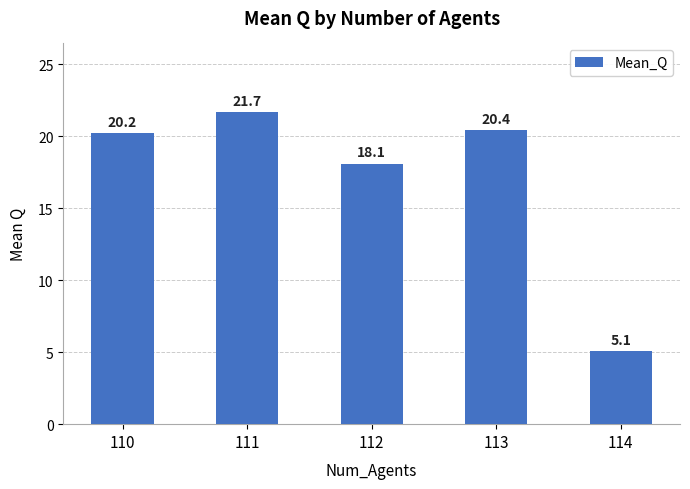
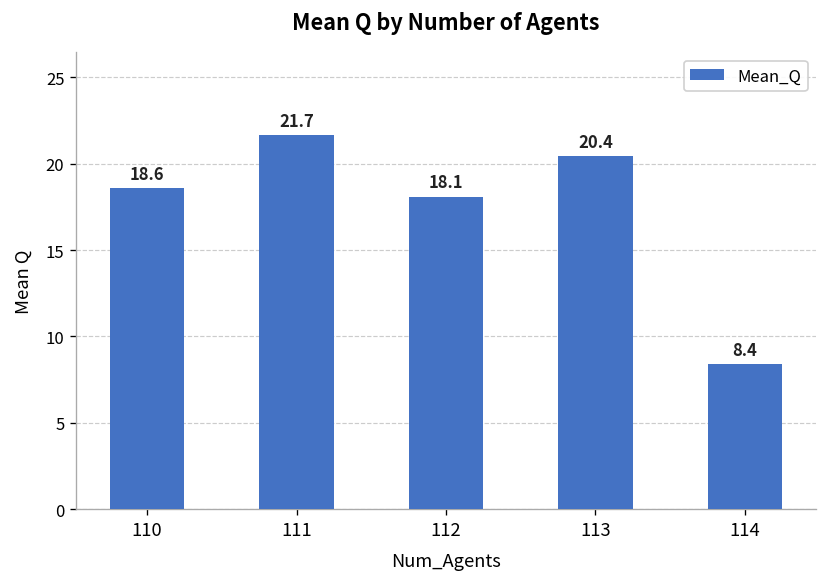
  {
-   "110": 20.2,
+   "110": 18.6,
    "111": 21.7,
    "112": 18.1,
    "113": 20.4,
-   "114": 5.1
+   "114": 8.4
  }
